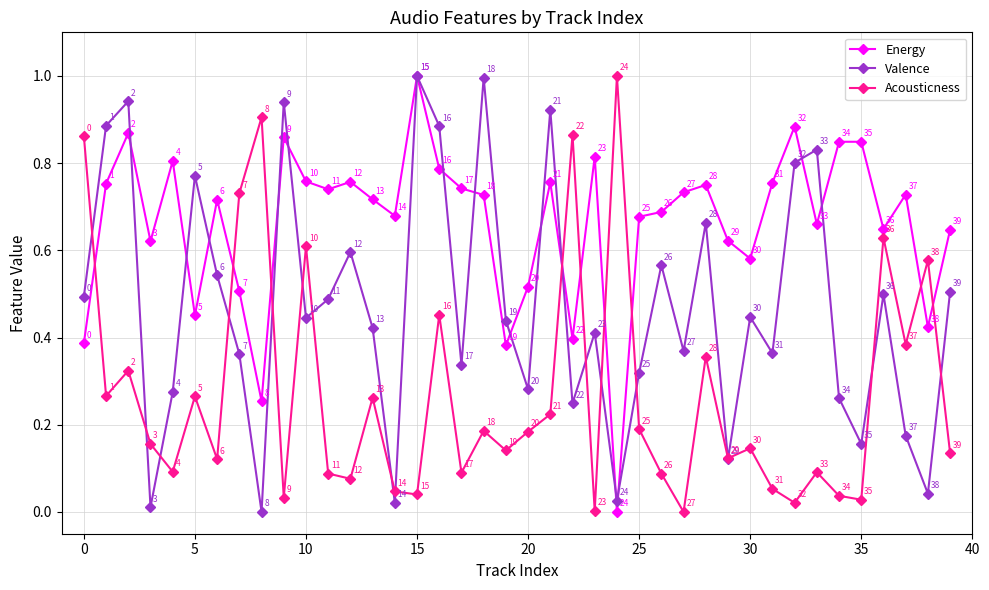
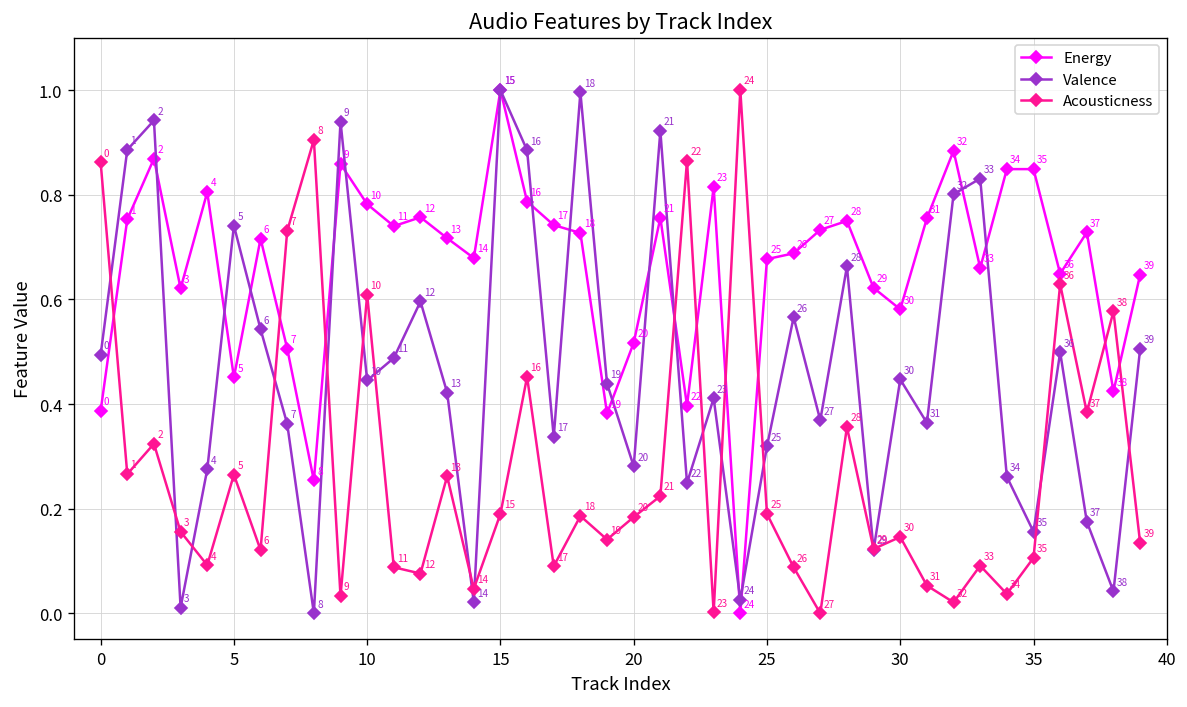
  {
    "Energy": {
-     "10": 0.76
+     "10": 0.78
    },
    "Valence": {
-     "5": 0.77
+     "5": 0.74
    },
    "Acousticness": {
-     "15": 0.04,
-     "35": 0.03
+     "15": 0.19,
+     "35": 0.11
    }
  }
